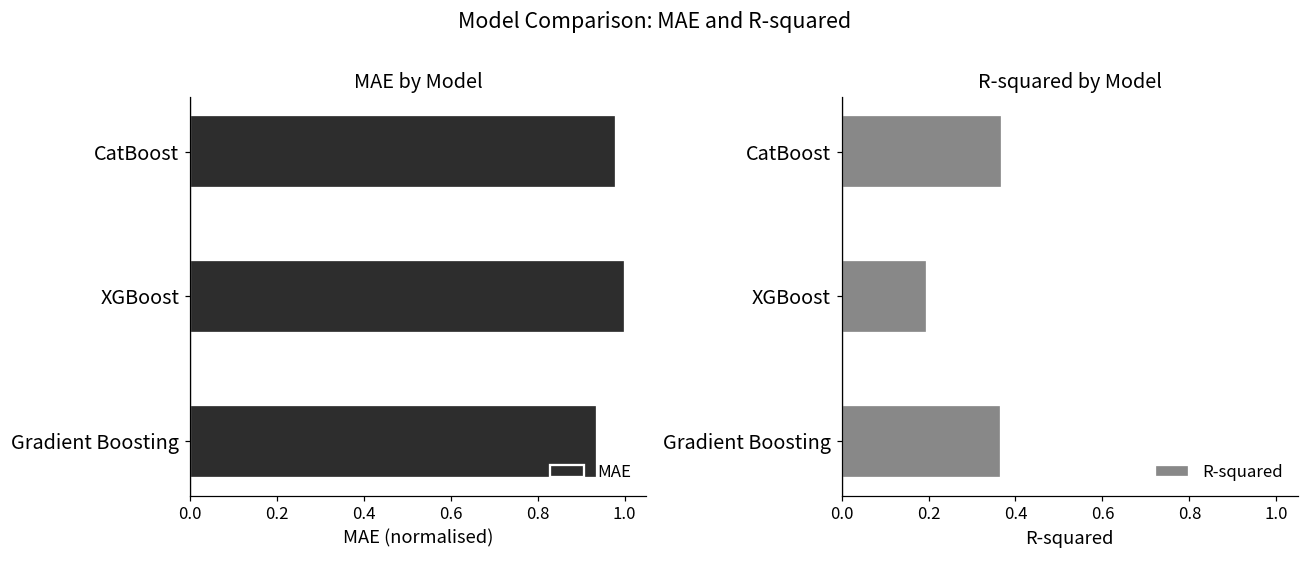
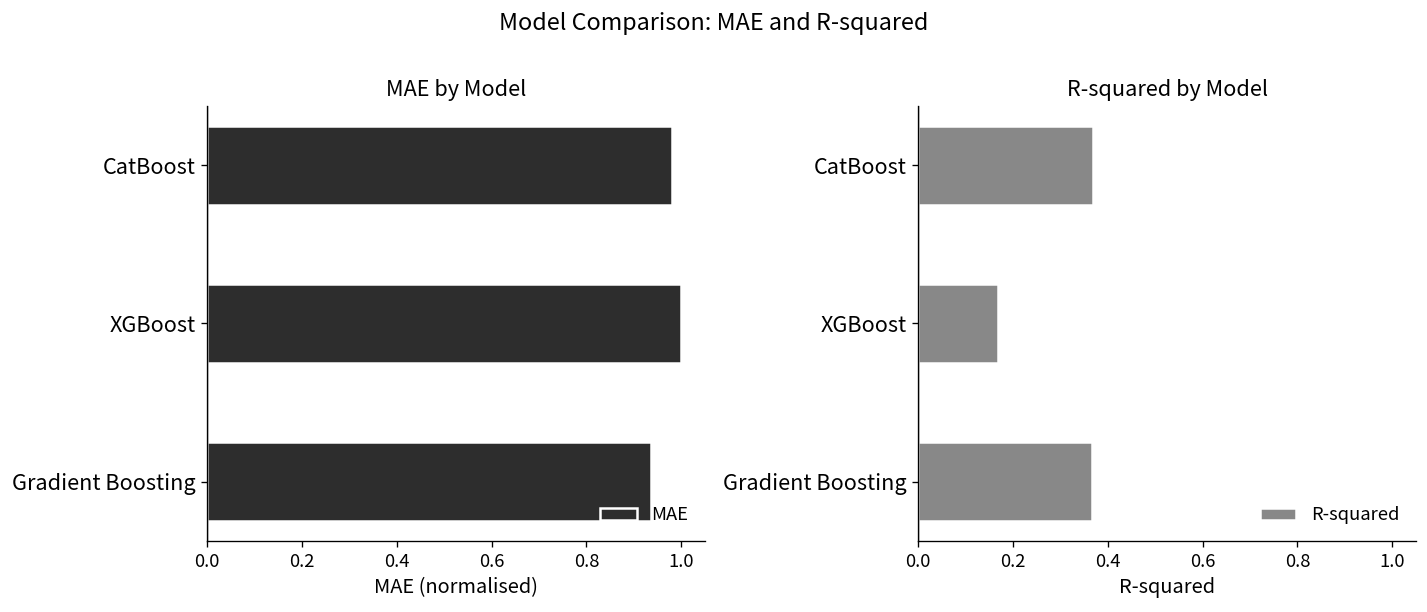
  {
    "MAE by Model": {
      "CatBoost": 0.98,
      "XGBoost": 1.00,
      "Gradient Boosting": 0.94
    },
    "R-squared by Model": {
      "CatBoost": 0.37,
-     "XGBoost": 0.20,
+     "XGBoost": 0.17,
      "Gradient Boosting": 0.37
    }
  }
